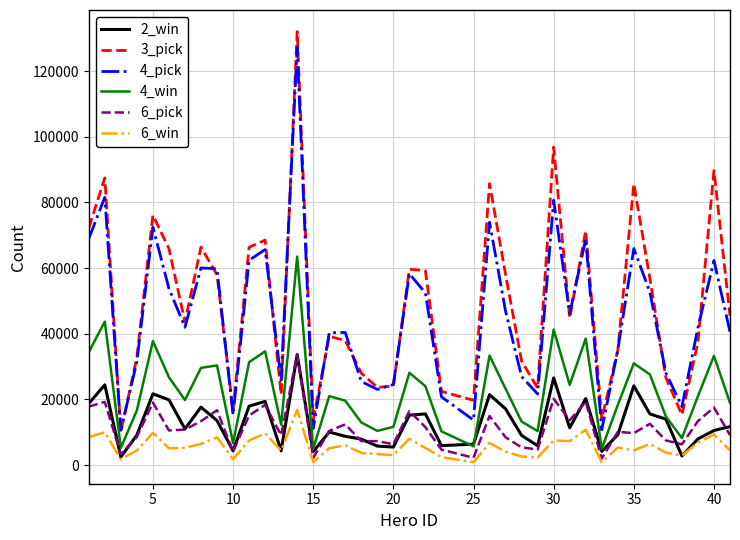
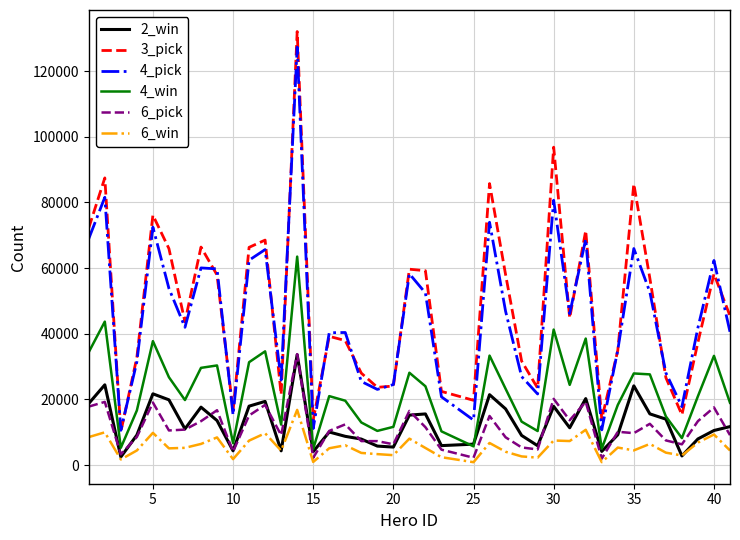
  {
    "2_win": {
      "5": 22000,
      "15": 4000,
      "20": 6000,
-     "30": 27000,
+     "30": 18000,
      "35": 24000,
      "40": 11000
    },
    "3_pick": {
      "5": 76000,
      "10": 17000,
      "15": 14000,
      "25": 20000,
      "30": 97000,
      "35": 86000,
-     "40": 90000
+     "40": 58000
    },
    "4_pick": {
      "5": 72000,
      "10": 15000,
      "15": 11000,
      "25": 14000,
      "30": 81000,
      "35": 66000,
      "40": 62000
    },
    "4_win": {
      "5": 38000,
      "10": 7000,
      "15": 5000,
      "20": 12000,
      "30": 41000,
-     "35": 31000,
+     "35": 28000,
      "40": 33000
    },
    "6_pick": {
      "5": 19000,
      "15": 2000,
      "20": 6000,
      "25": 2000,
      "30": 20000,
      "35": 10000,
      "40": 18000
    },
    "6_win": {
      "5": 10000,
      "10": 2000,
      "15": 1000,
      "20": 3000,
      "25": 1000,
      "30": 8000,
      "35": 4000,
      "40": 9000
    }
  }
